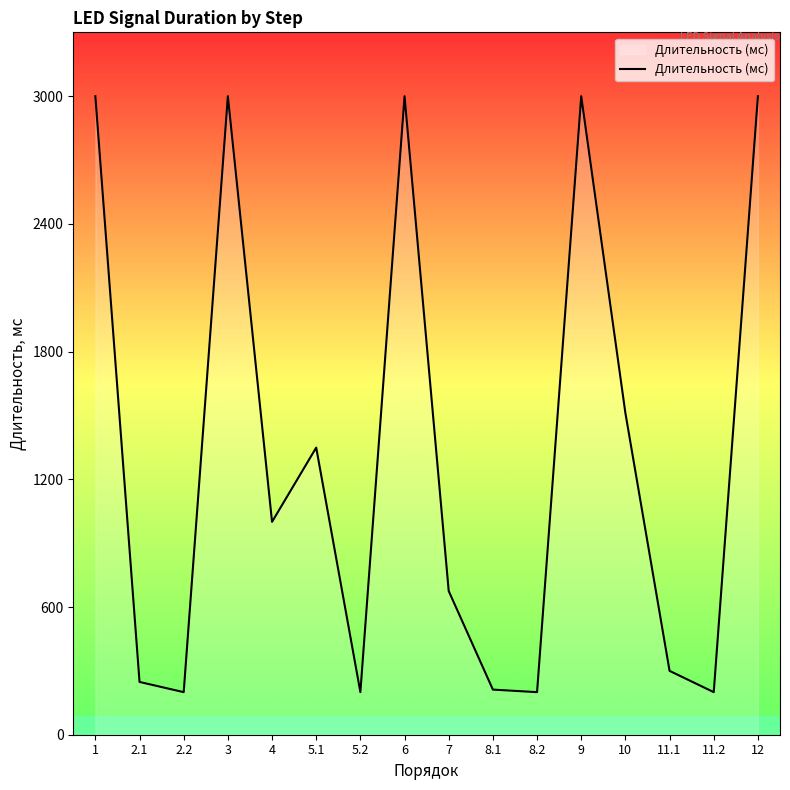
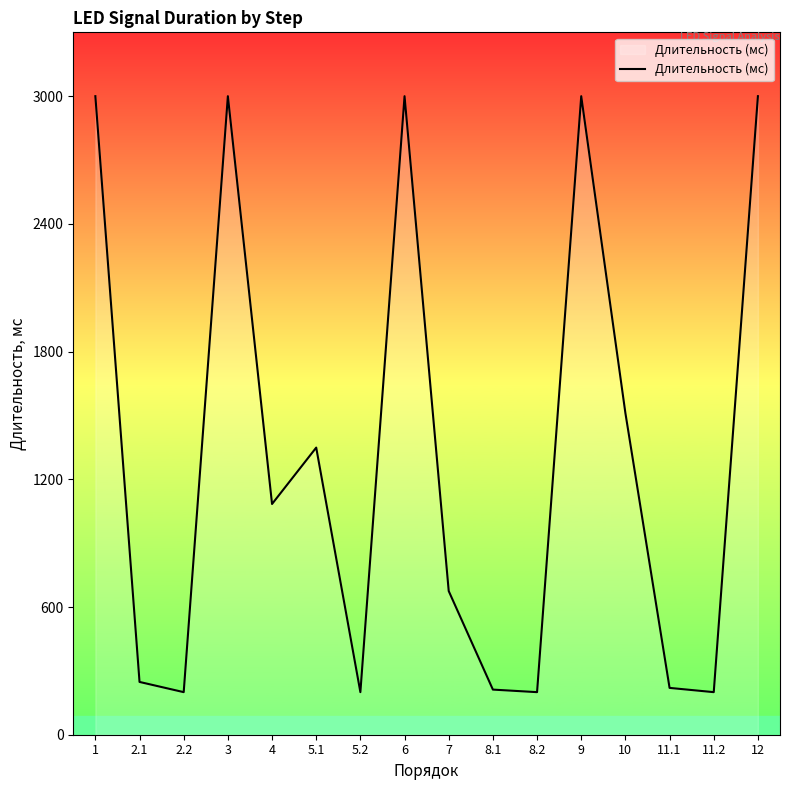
  {
    "1": 3000,
    "2.1": 250,
    "2.2": 200,
    "3": 3000,
-   "4": 1000,
+   "4": 1080,
    "5.1": 1350,
    "5.2": 200,
    "6": 3000,
    "7": 680,
    "8.1": 210,
    "8.2": 200,
    "9": 3000,
    "10": 1510,
-   "11.1": 300,
+   "11.1": 220,
    "11.2": 200,
    "12": 3000
  }
